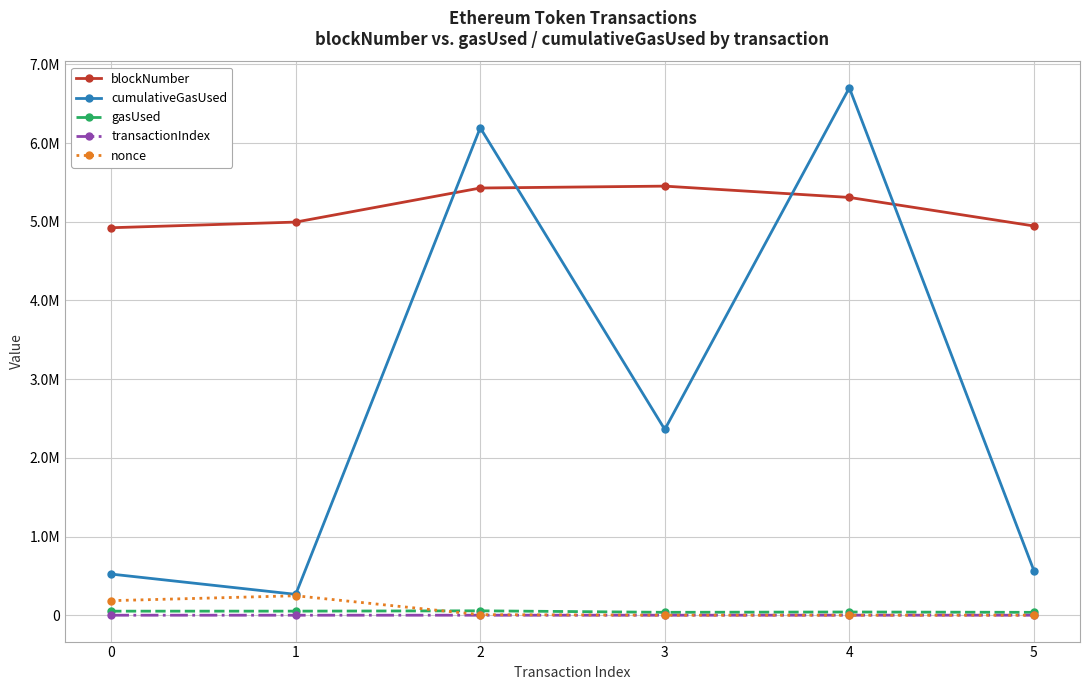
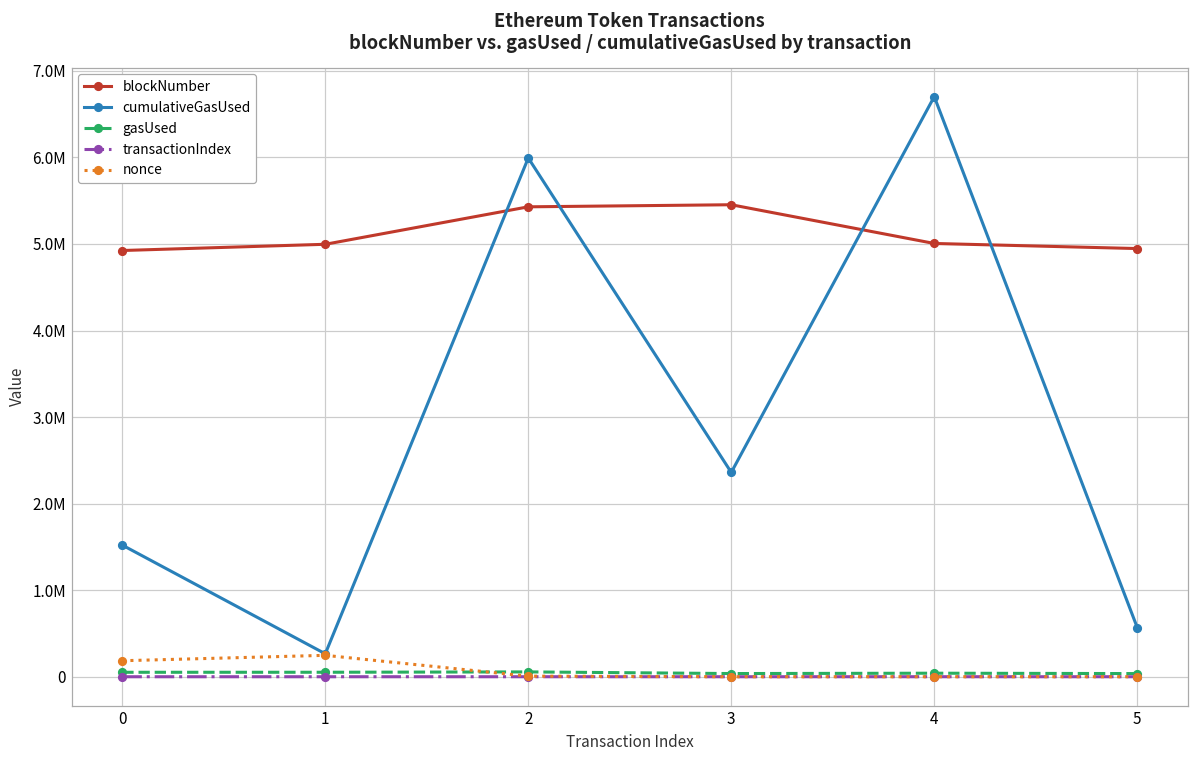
  {
    "blockNumber": {
      "0": 4900000,
      "1": 5000000,
      "2": 5400000,
      "3": 5500000,
-     "4": 5300000,
+     "4": 5000000,
      "5": 4900000
    },
    "cumulativeGasUsed": {
-     "0": 500000,
-     "2": 6200000,
+     "0": 1500000,
+     "2": 6000000,
      "3": 2400000,
      "4": 6700000,
      "5": 600000
    },
    "gasUsed": {
      "0": 100000,
      "1": 100000,
      "2": 100000,
      "3": 0,
      "4": 0,
      "5": 0
    },
    "transactionIndex": {
      "0": 0,
      "1": 0
    },
    "nonce": {
      "0": 200000
    }
  }
